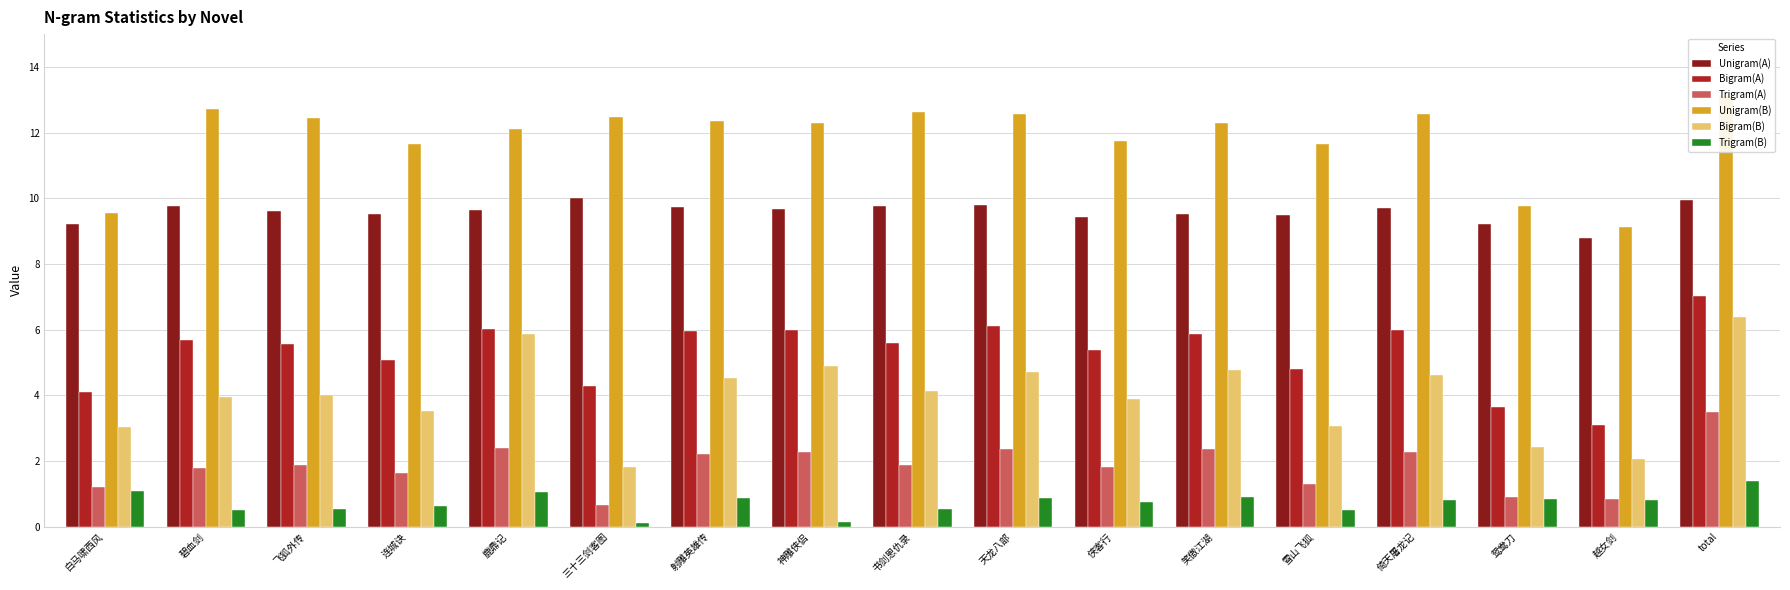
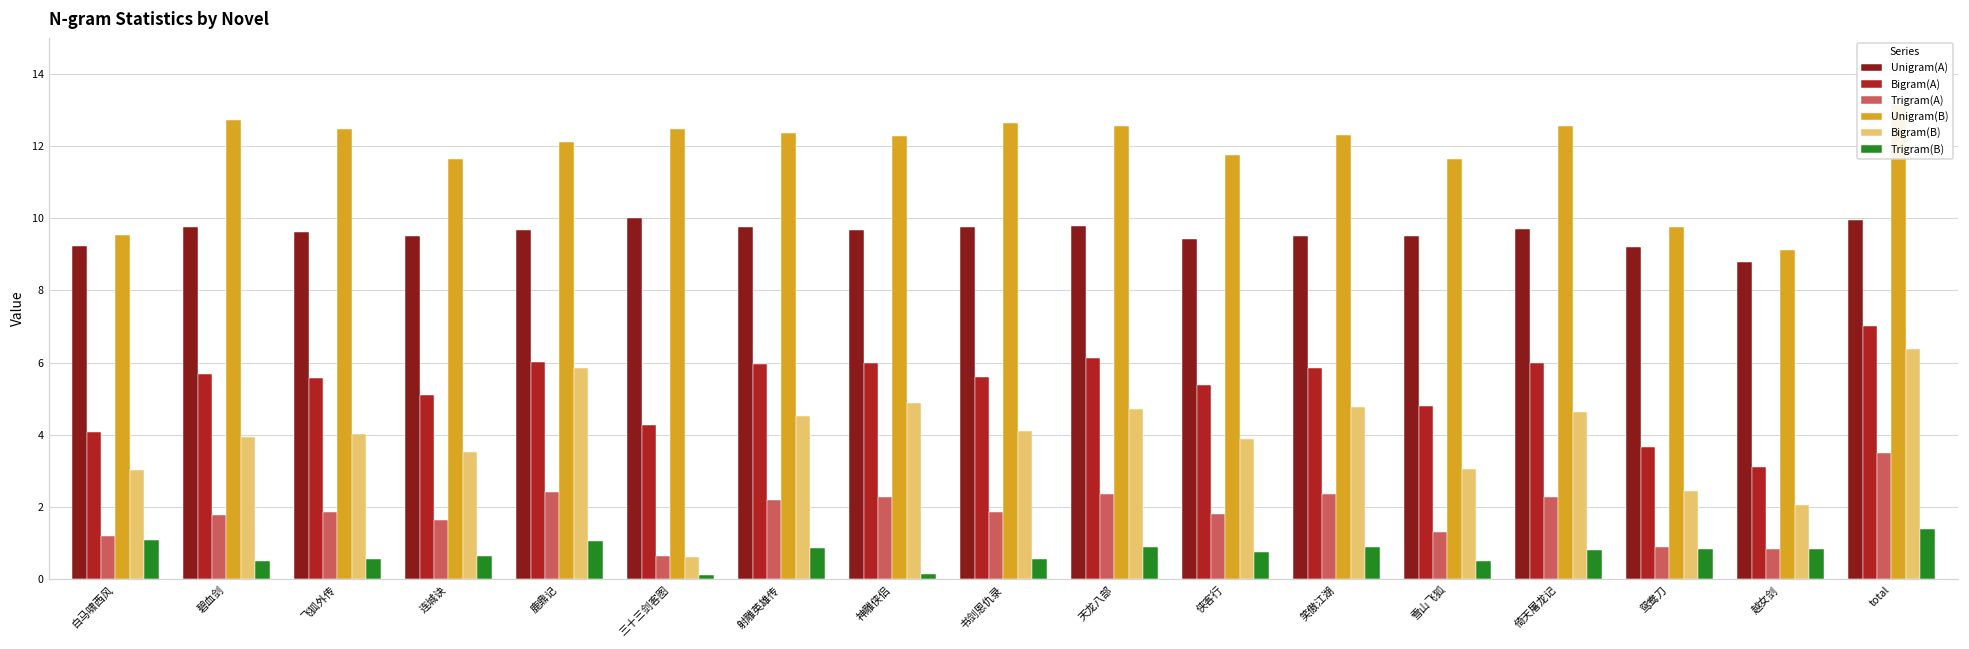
  {
    "Trigram(A)": {
      "白马啸西风": 1.2,
      "碧血剑": 1.8,
      "飞狐外传": 1.9,
      "连城诀": 1.6,
      "鹿鼎记": 2.4,
      "三十三剑客图": 0.7,
      "射雕英雄传": 2.2,
      "神雕侠侣": 2.3,
      "书剑恩仇录": 1.9,
      "天龙八部": 2.4,
      "侠客行": 1.8,
      "笑傲江湖": 2.4,
      "雪山飞狐": 1.3,
      "倚天屠龙记": 2.3,
      "鸳鸯刀": 0.9,
      "越女剑": 0.8,
      "total": 3.5
    },
    "Unigram(B)": {
      "白马啸西风": 9.5,
      "碧血剑": 12.7,
      "飞狐外传": 12.5,
      "连城诀": 11.6,
      "鹿鼎记": 12.1,
      "三十三剑客图": 12.5,
      "射雕英雄传": 12.4,
      "神雕侠侣": 12.3,
      "书剑恩仇录": 12.6,
      "天龙八部": 12.6,
      "侠客行": 11.8,
      "笑傲江湖": 12.3,
      "雪山飞狐": 11.6,
      "倚天屠龙记": 12.6,
      "鸳鸯刀": 9.8,
      "越女剑": 9.1
    },
    "Bigram(B)": {
      "白马啸西风": 3.0,
      "碧血剑": 3.9,
      "飞狐外传": 4.0,
      "连城诀": 3.5,
      "鹿鼎记": 5.9,
-     "三十三剑客图": 1.8,
+     "三十三剑客图": 0.6,
      "射雕英雄传": 4.5,
      "神雕侠侣": 4.9,
      "书剑恩仇录": 4.1,
      "天龙八部": 4.7,
      "侠客行": 3.9,
      "笑傲江湖": 4.8,
      "雪山飞狐": 3.1,
      "倚天屠龙记": 4.6,
      "鸳鸯刀": 2.4,
      "越女剑": 2.1,
      "total": 6.4
    },
    "Trigram(B)": {
      "白马啸西风": 1.1,
      "碧血剑": 0.5,
      "飞狐外传": 0.6,
      "连城诀": 0.6,
      "鹿鼎记": 1.1,
      "三十三剑客图": 0.1,
      "射雕英雄传": 0.9,
      "神雕侠侣": 0.1,
      "书剑恩仇录": 0.6,
      "天龙八部": 0.9,
      "侠客行": 0.8,
      "笑傲江湖": 0.9,
      "雪山飞狐": 0.5,
      "倚天屠龙记": 0.8,
      "鸳鸯刀": 0.8,
      "越女剑": 0.8,
      "total": 1.4
    }
  }
